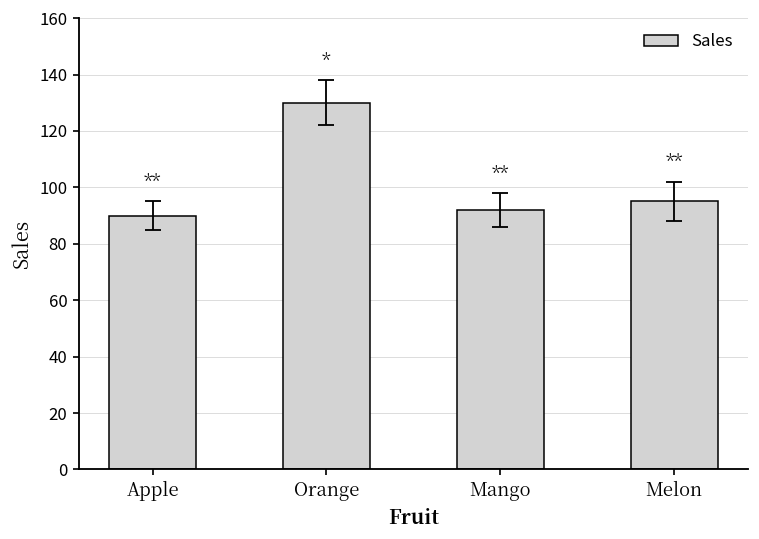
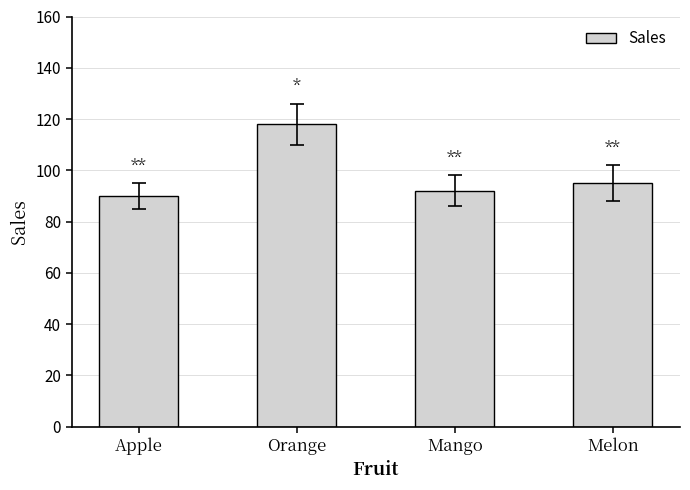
  {
    "Sales": {
      "Apple": 90,
-     "Orange": 130,
+     "Orange": 118,
      "Mango": 92,
      "Melon": 95
    }
  }
